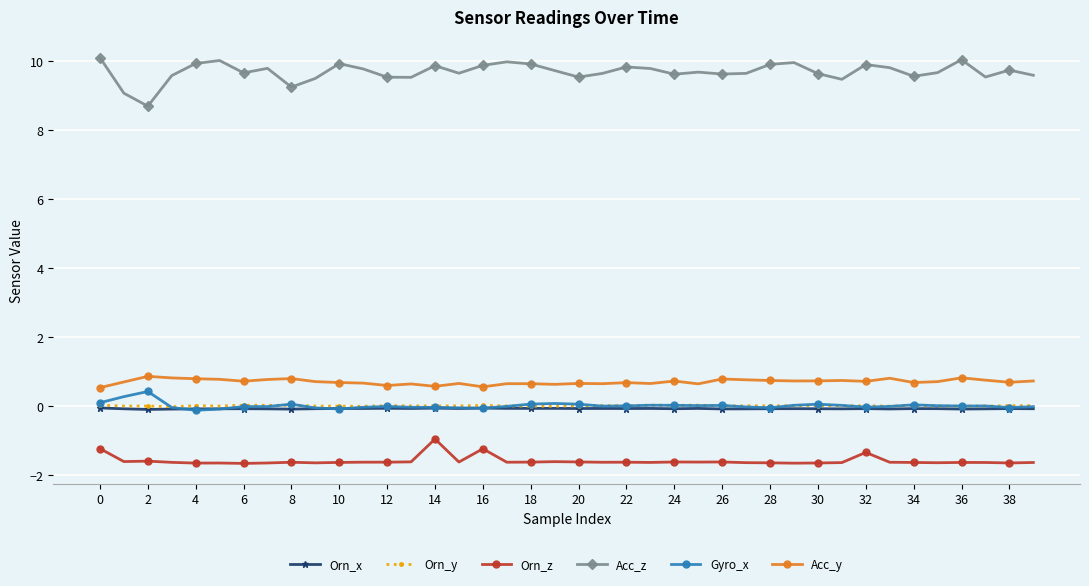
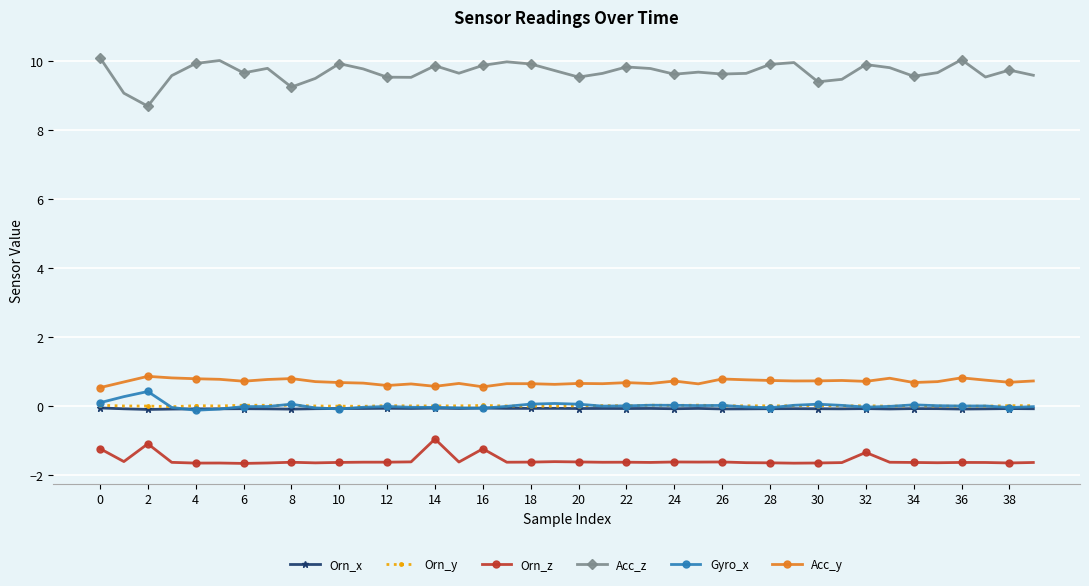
  {
    "Orn_x": {
      "0": -0.1,
      "2": -0.1,
      "8": -0.1,
      "20": -0.1,
      "22": -0.1,
      "24": -0.1,
      "26": -0.1,
      "30": -0.1,
      "34": -0.1,
      "36": -0.1
    },
    "Orn_z": {
      "0": -1.2,
-     "2": -1.6,
+     "2": -1.1,
      "4": -1.7,
      "6": -1.7,
      "8": -1.6,
      "10": -1.6,
      "12": -1.6,
      "14": -1.0,
      "16": -1.2,
      "18": -1.6,
      "20": -1.6,
      "22": -1.6,
      "24": -1.6,
      "26": -1.6,
      "28": -1.6,
      "30": -1.6,
      "32": -1.3,
      "34": -1.6,
      "36": -1.6,
      "38": -1.6
    },
    "Acc_z": {
      "0": 10.1,
      "2": 8.7,
      "4": 9.9,
      "6": 9.7,
      "8": 9.3,
      "10": 9.9,
      "12": 9.5,
      "14": 9.9,
      "16": 9.9,
      "18": 9.9,
      "20": 9.5,
      "22": 9.8,
      "24": 9.6,
      "26": 9.6,
      "28": 9.9,
-     "30": 9.6,
+     "30": 9.4,
      "32": 9.9,
      "34": 9.6,
      "36": 10.1,
      "38": 9.7
    },
    "Gyro_x": {
      "2": 0.4
    }
  }
